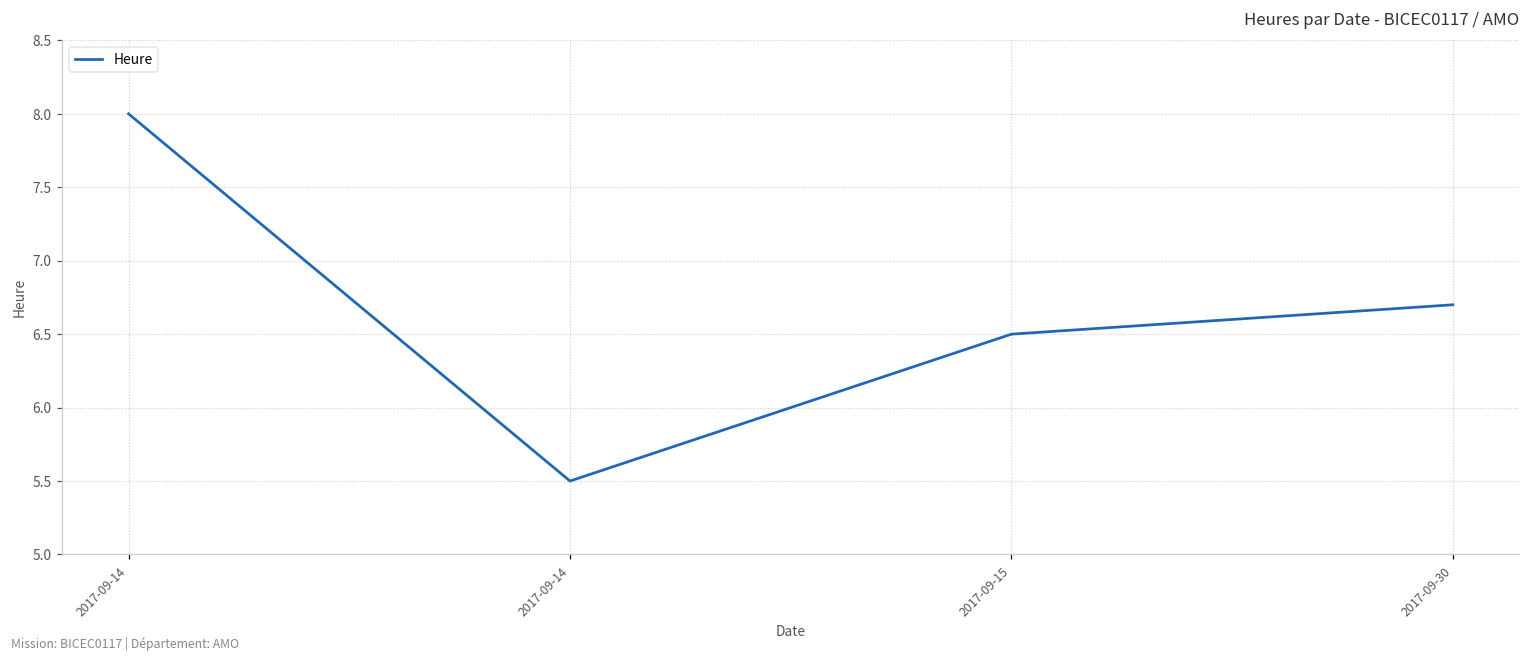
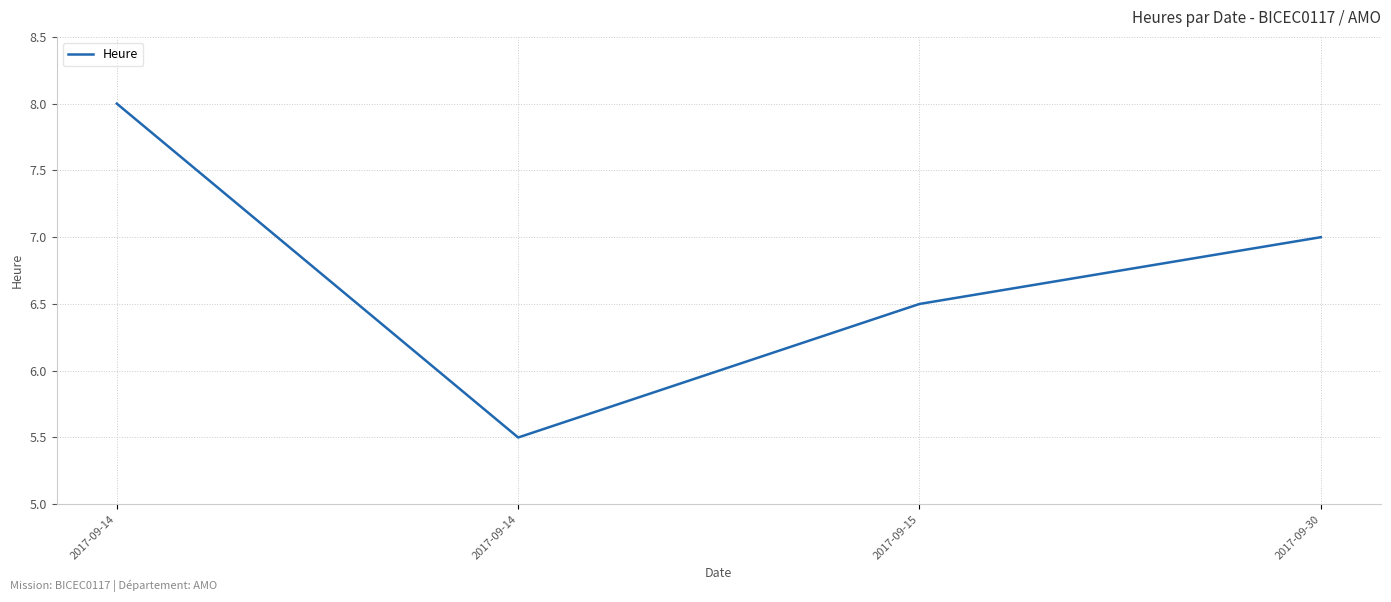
  {
    "2017-09-15": 6.5,
-   "2017-09-30": 6.7
+   "2017-09-30": 7.0
  }
